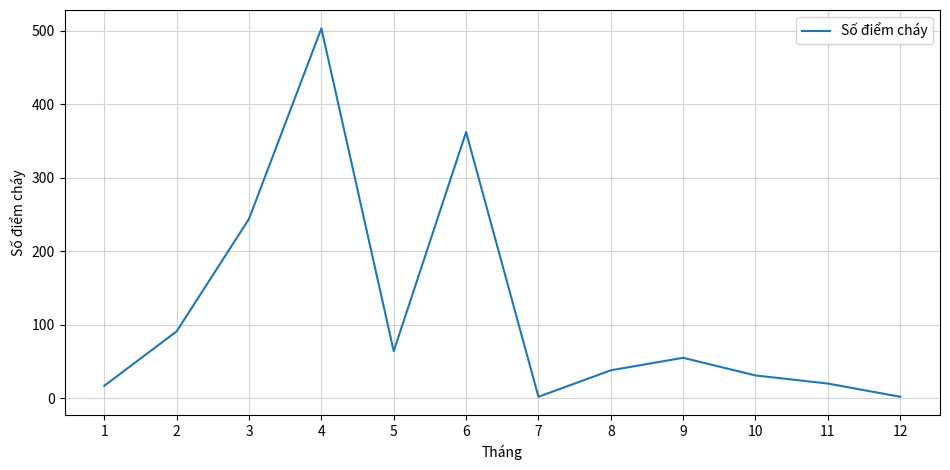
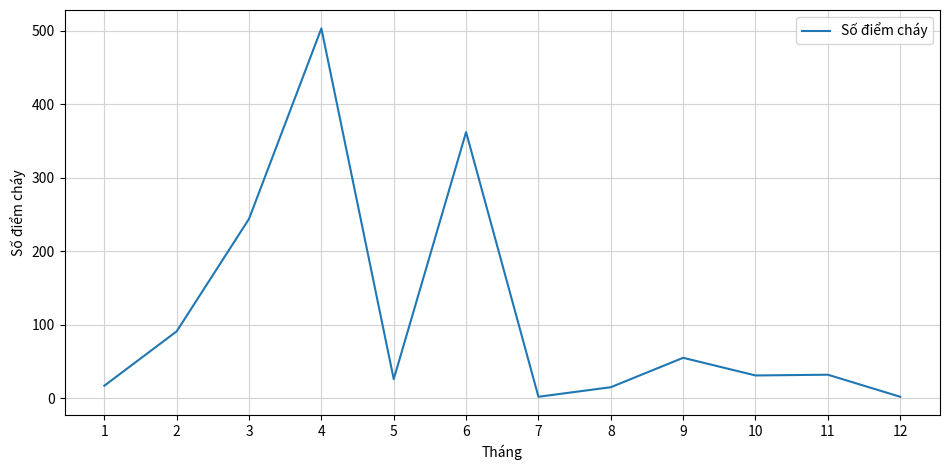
  {
    "1": 20,
    "2": 90,
    "3": 240,
    "4": 500,
-   "5": 60,
+   "5": 30,
    "6": 360,
    "7": 0,
-   "8": 40,
+   "8": 20,
    "9": 60,
    "10": 30,
-   "11": 20,
+   "11": 30,
    "12": 0
  }
